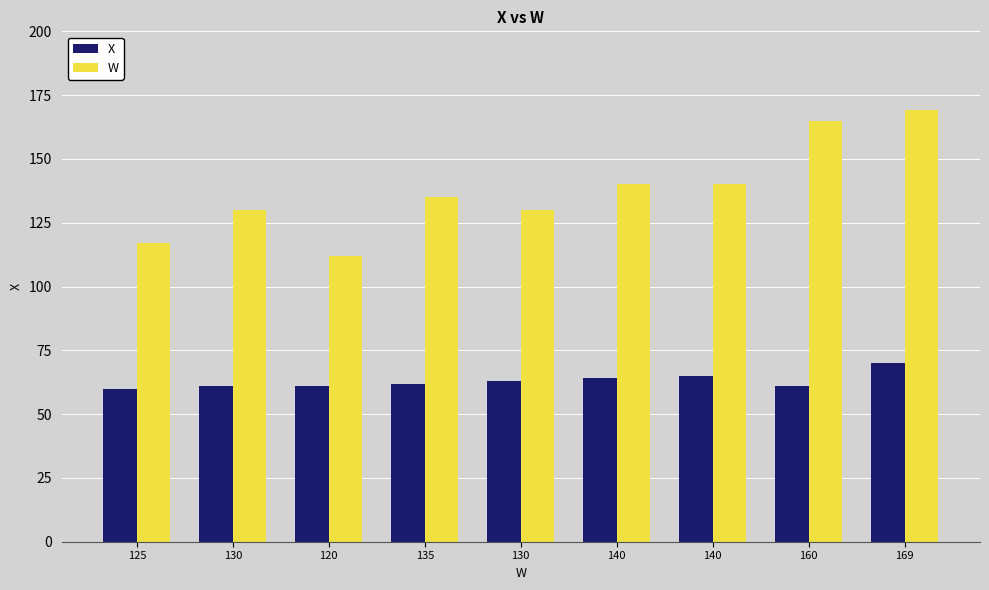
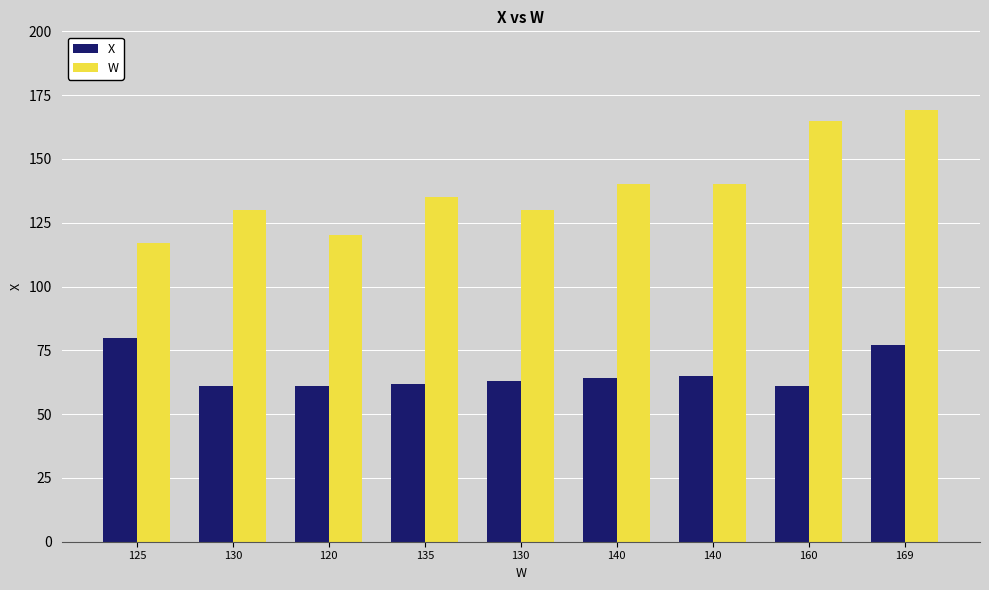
  {
    "X": {
-     "125": 60,
+     "125": 80,
      "120": 61,
      "135": 62,
      "160": 61,
-     "169": 70
+     "169": 77
    },
    "W": {
      "125": 117,
-     "120": 112,
+     "120": 120,
      "135": 135,
      "160": 165,
      "169": 169
    }
  }
